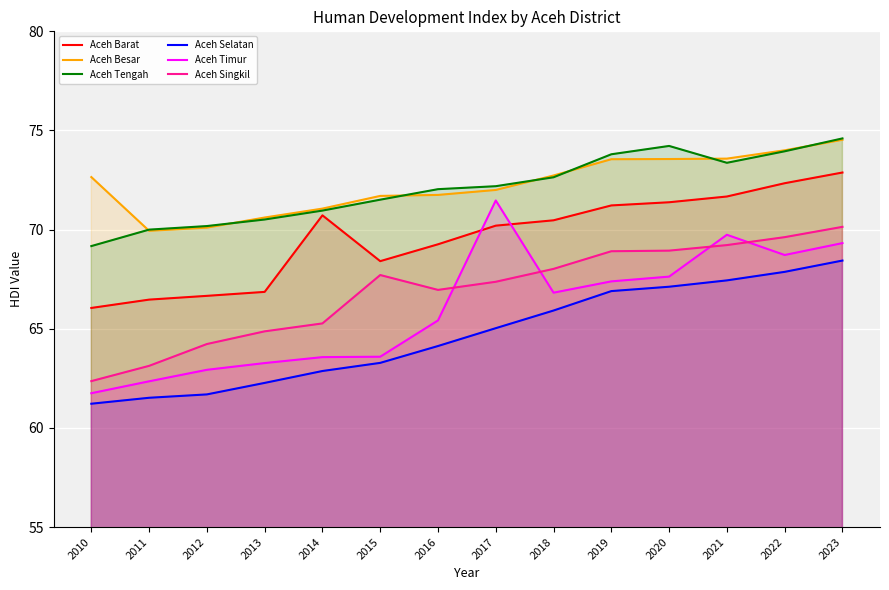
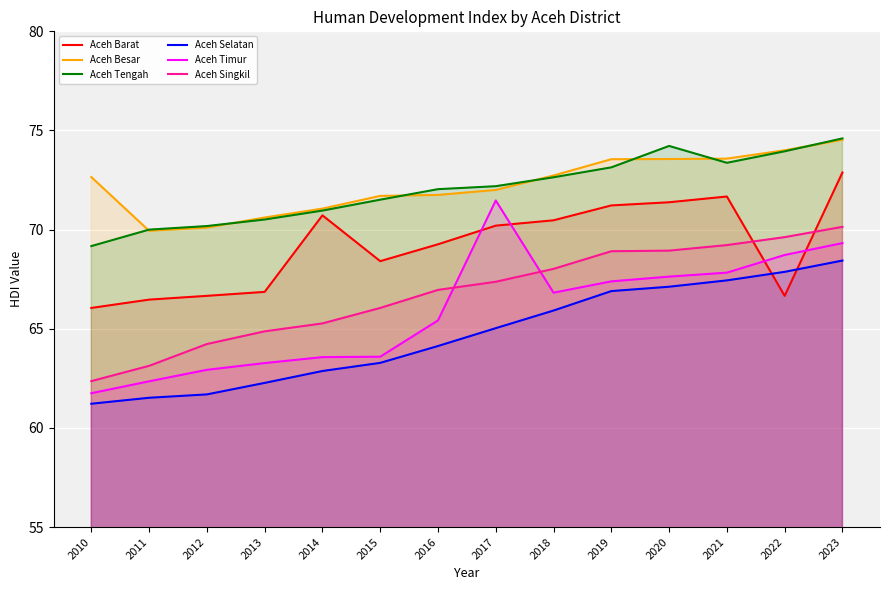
  {
    "Aceh Barat": {
      "2010": 66.1,
      "2011": 66.5,
      "2012": 66.7,
      "2013": 66.9,
      "2014": 70.7,
      "2015": 68.4,
      "2016": 69.3,
      "2017": 70.2,
      "2018": 70.5,
      "2019": 71.2,
      "2020": 71.4,
      "2021": 71.7,
-     "2022": 72.3,
+     "2022": 66.7,
      "2023": 72.9
    },
    "Aceh Besar": {
      "2010": 72.7,
      "2015": 71.7,
      "2016": 71.8,
      "2017": 72.0,
      "2019": 73.6,
      "2020": 73.6,
      "2021": 73.6
    },
    "Aceh Tengah": {
      "2010": 69.2,
      "2015": 71.5,
      "2016": 72.0,
      "2017": 72.2,
-     "2019": 73.8,
+     "2019": 73.1,
      "2020": 74.2,
      "2021": 73.4
    },
    "Aceh Selatan": {
      "2010": 61.2,
      "2011": 61.5,
      "2012": 61.7,
      "2013": 62.3,
      "2014": 62.9,
      "2015": 63.3,
      "2016": 64.1,
      "2017": 65.0,
      "2018": 65.9,
      "2019": 66.9,
      "2020": 67.1,
      "2021": 67.4,
      "2022": 67.9,
      "2023": 68.4
    },
    "Aceh Timur": {
      "2010": 61.8,
      "2011": 62.4,
      "2012": 62.9,
      "2013": 63.3,
      "2014": 63.6,
      "2015": 63.6,
      "2016": 65.4,
      "2017": 71.5,
      "2018": 66.8,
      "2019": 67.4,
      "2020": 67.6,
-     "2021": 69.7,
+     "2021": 67.8,
      "2022": 68.7,
      "2023": 69.3
    },
    "Aceh Singkil": {
      "2010": 62.4,
      "2011": 63.1,
      "2012": 64.2,
      "2013": 64.9,
      "2014": 65.3,
-     "2015": 67.7,
+     "2015": 66.1,
      "2016": 67.0,
      "2017": 67.4,
      "2018": 68.0,
      "2019": 68.9,
      "2020": 68.9,
      "2021": 69.2,
      "2022": 69.6,
      "2023": 70.1
    }
  }
